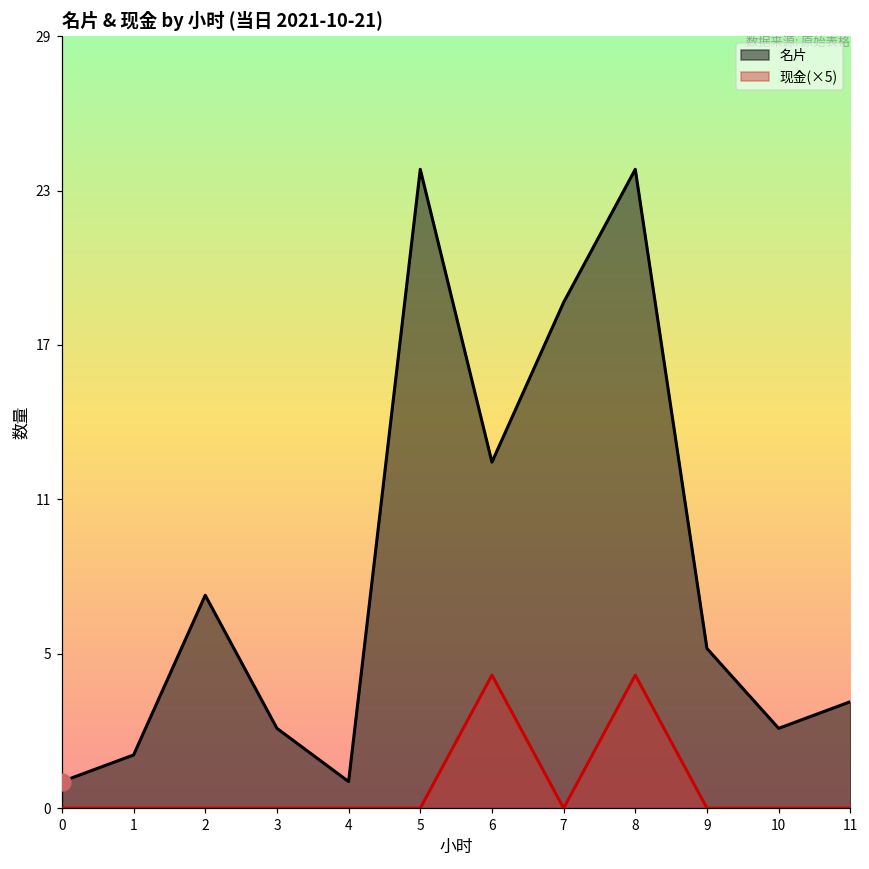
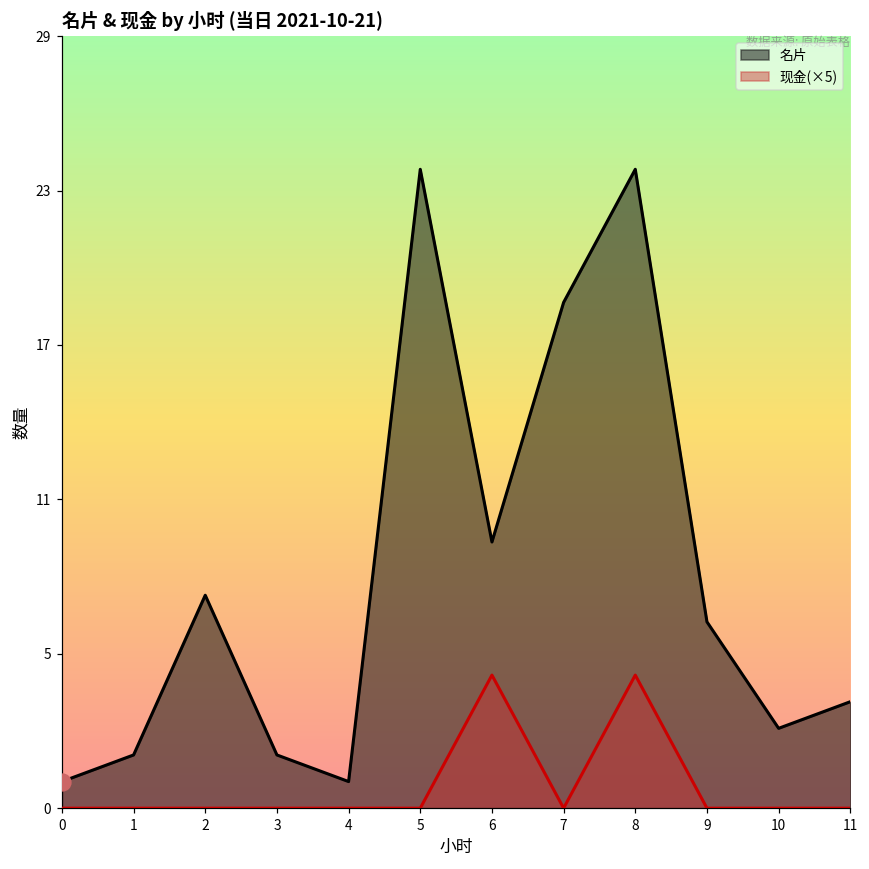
  {
    "名片": {
      "1": 2,
      "2": 8,
-     "3": 3,
+     "3": 2,
      "4": 1,
      "5": 24,
-     "6": 13,
+     "6": 10,
      "7": 19,
      "8": 24,
-     "9": 6,
+     "9": 7,
      "10": 3,
      "11": 4
    },
    "现金(×5)": {
      "0": 0,
      "1": 0,
      "2": 0,
      "3": 0,
      "4": 0,
      "5": 0,
      "6": 5,
      "7": 0,
      "8": 5,
      "9": 0,
      "10": 0,
      "11": 0
    }
  }
